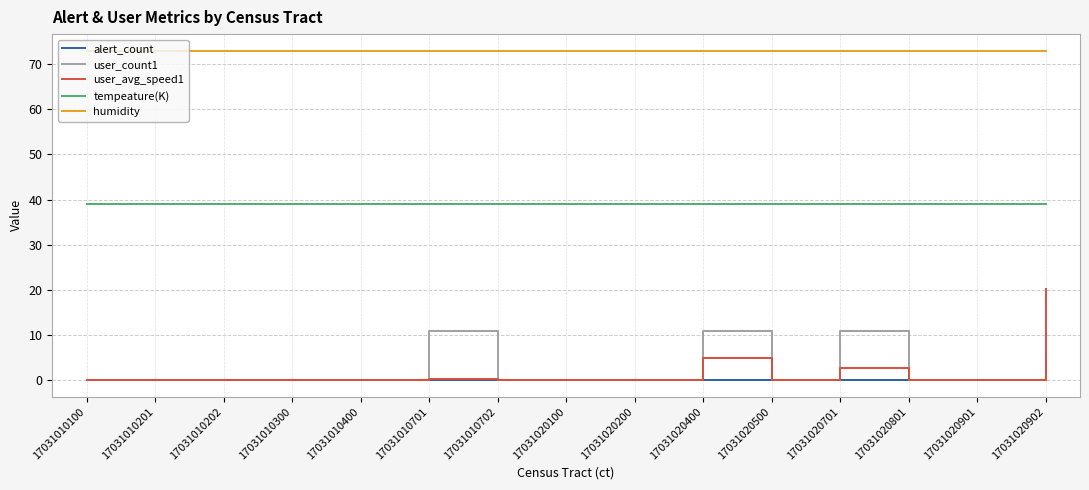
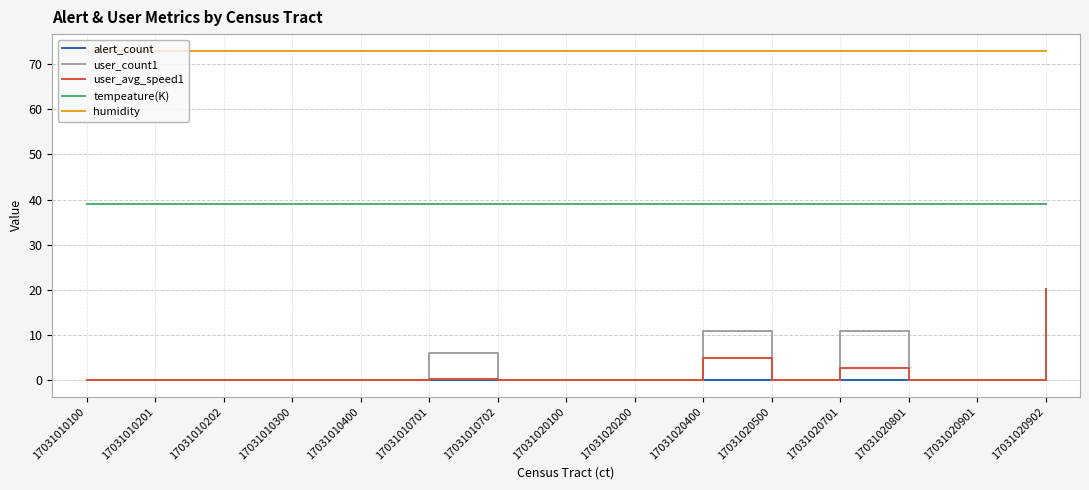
  {
    "alert_count": {
      "17031020400": 0,
      "17031020701": 0,
      "17031020902": 0
    },
    "user_count1": {
-     "17031010701": 11,
+     "17031010701": 6,
      "17031020400": 11,
      "17031020701": 11,
      "17031020902": 5
    },
    "user_avg_speed1": {
      "17031020400": 5,
      "17031020701": 3,
      "17031020902": 20
    },
    "tempeature(K)": {
      "17031010100": 39,
      "17031010201": 39,
      "17031010202": 39,
      "17031010300": 39,
      "17031010400": 39,
      "17031010701": 39,
      "17031010702": 39,
      "17031020100": 39,
      "17031020200": 39,
      "17031020400": 39,
      "17031020500": 39,
      "17031020701": 39,
      "17031020801": 39,
      "17031020901": 39,
      "17031020902": 39
    },
    "humidity": {
      "17031010202": 73,
      "17031010300": 73,
      "17031010400": 73,
      "17031010701": 73,
      "17031010702": 73,
      "17031020100": 73,
      "17031020200": 73,
      "17031020400": 73,
      "17031020500": 73,
      "17031020701": 73,
      "17031020801": 73,
      "17031020901": 73,
      "17031020902": 73
    }
  }
